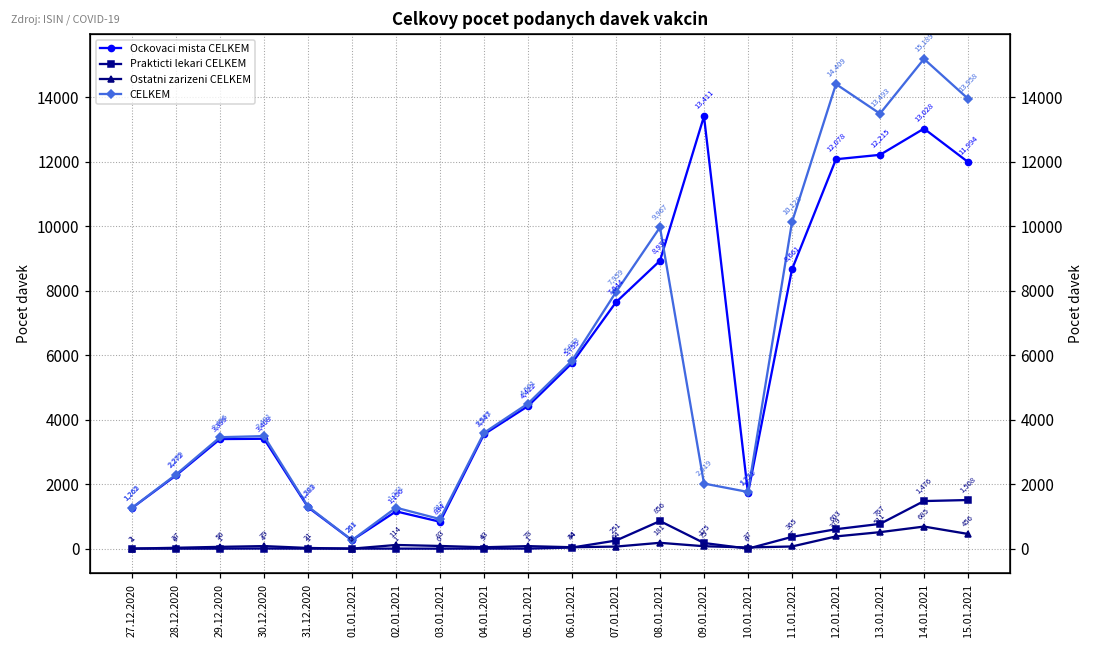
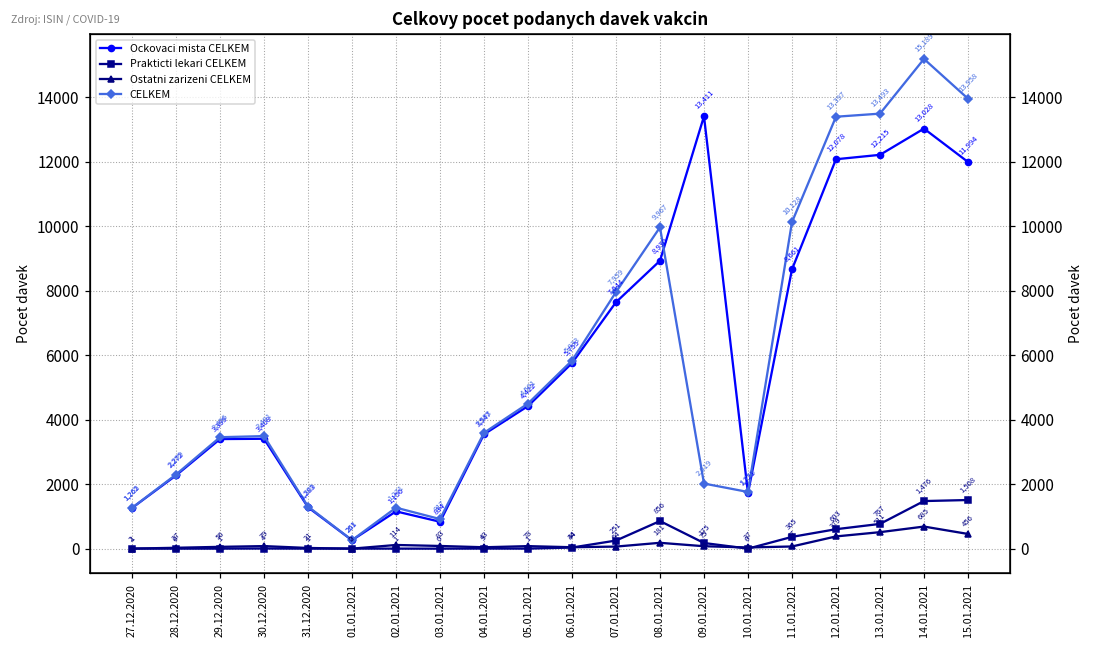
  {
    "Ockovaci mista CELKEM": {
      "08.01.2021": "8,930",
      "09.01.2021": "13,411",
      "11.01.2021": "8,661",
      "12.01.2021": "12,078",
      "13.01.2021": "12,215",
      "14.01.2021": "13,028",
      "15.01.2021": "11,994"
    },
    "CELKEM": {
      "08.01.2021": "9,967",
      "09.01.2021": "2,019",
      "11.01.2021": "10,128",
-     "12.01.2021": "14,409",
+     "12.01.2021": "13,397",
      "13.01.2021": "13,493",
      "14.01.2021": "15,189",
      "15.01.2021": "13,958"
    }
  }
